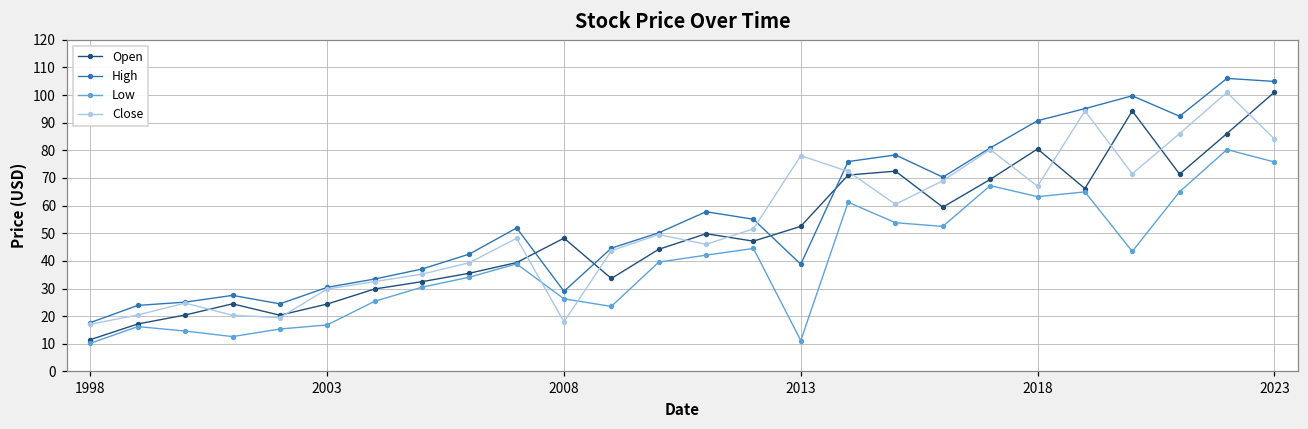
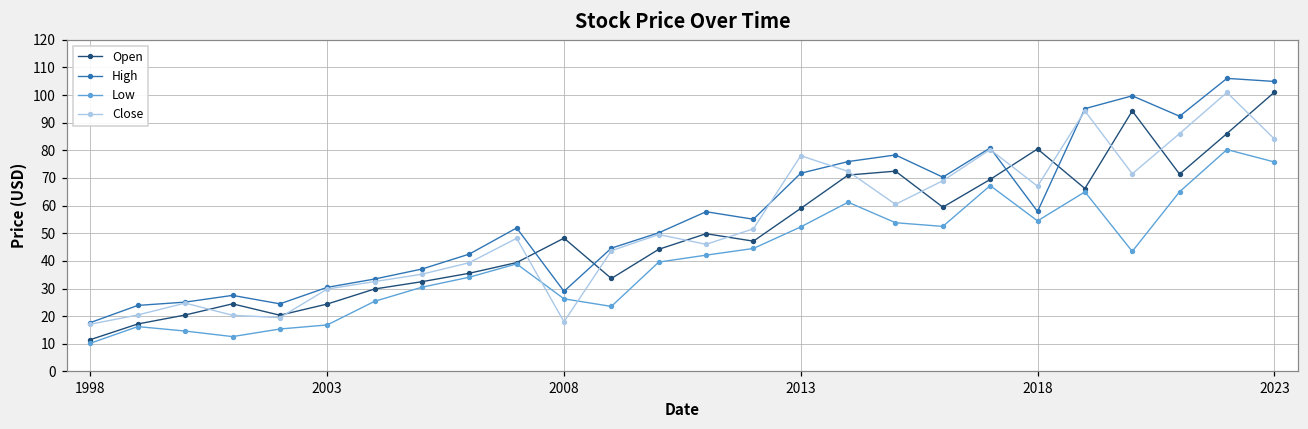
  {
    "Open": {
      "1998": 12,
      "2003": 24,
      "2008": 48,
-     "2013": 53,
+     "2013": 59,
      "2018": 80,
      "2023": 101
    },
    "High": {
      "2008": 29,
-     "2013": 39,
-     "2018": 91,
+     "2013": 72,
+     "2018": 58,
      "2023": 105
    },
    "Low": {
      "1998": 10,
      "2003": 17,
      "2008": 26,
-     "2013": 11,
-     "2018": 63,
+     "2013": 52,
+     "2018": 54,
      "2023": 76
    },
    "Close": {
      "2008": 18,
      "2013": 78,
      "2018": 67,
      "2023": 84
    }
  }
